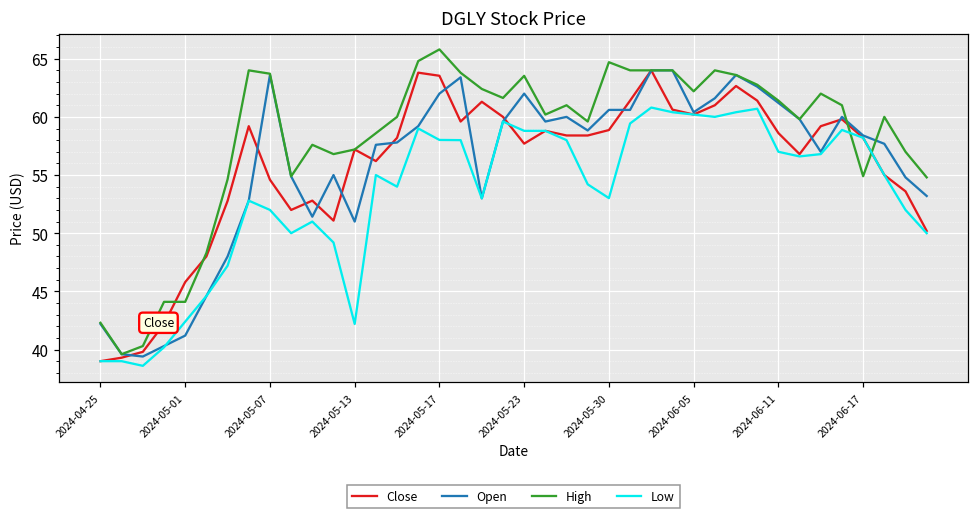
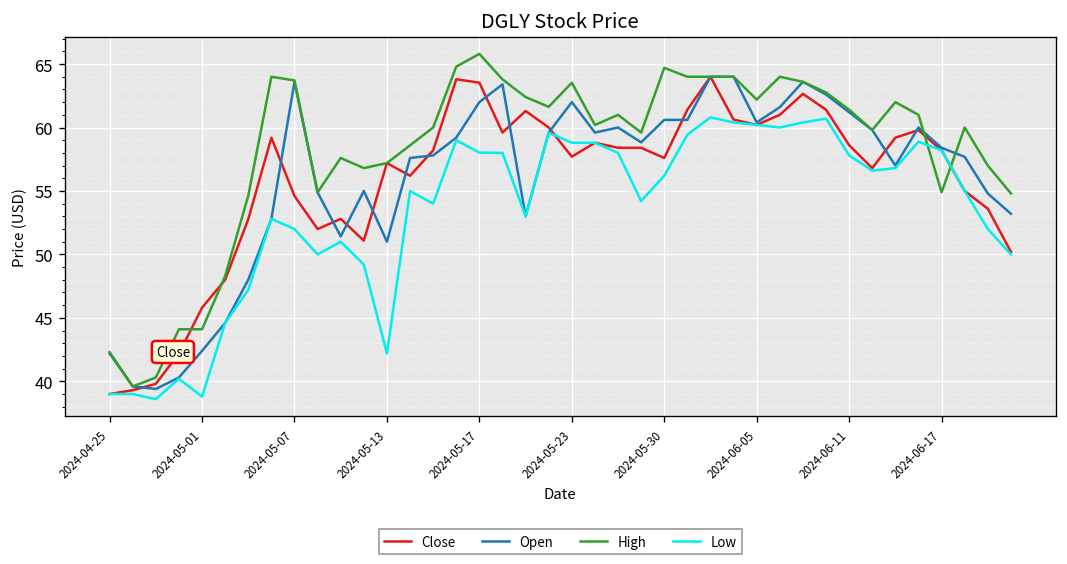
  {
    "Close": {
      "2024-05-01": 45.8,
      "2024-05-07": 54.6,
      "2024-05-17": 63.5,
      "2024-05-23": 57.7,
-     "2024-05-30": 58.9,
+     "2024-05-30": 57.6,
      "2024-06-11": 58.6
    },
    "Open": {
-     "2024-05-01": 41.2,
+     "2024-05-01": 42.4,
      "2024-05-13": 51.0,
      "2024-05-17": 62.0,
      "2024-05-23": 62.0,
      "2024-05-30": 60.6
    },
    "High": {
      "2024-05-01": 44.1,
      "2024-05-17": 65.8,
      "2024-05-23": 63.5,
      "2024-05-30": 64.7,
      "2024-06-05": 62.2,
      "2024-06-17": 54.9
    },
    "Low": {
-     "2024-05-01": 42.4,
+     "2024-05-01": 38.8,
      "2024-05-07": 52.0,
      "2024-05-13": 42.2,
      "2024-05-17": 58.0,
      "2024-05-23": 58.8,
-     "2024-05-30": 53.0,
-     "2024-06-11": 57.0
+     "2024-05-30": 56.2,
+     "2024-06-11": 57.8
    }
  }
